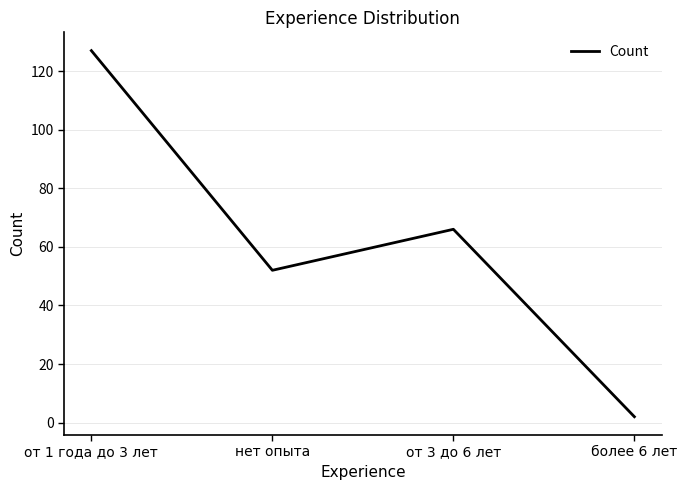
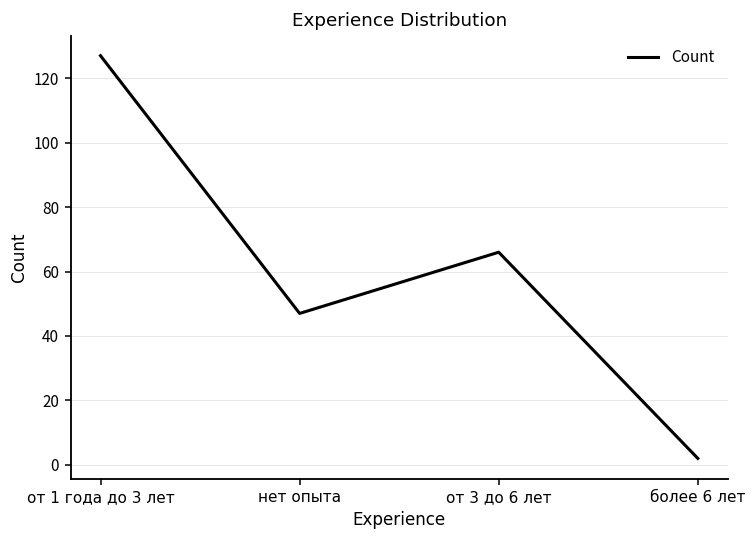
  {
    "от 1 года до 3 лет": 127,
-   "нет опыта": 52,
+   "нет опыта": 47,
    "от 3 до 6 лет": 66,
    "более 6 лет": 2
  }
